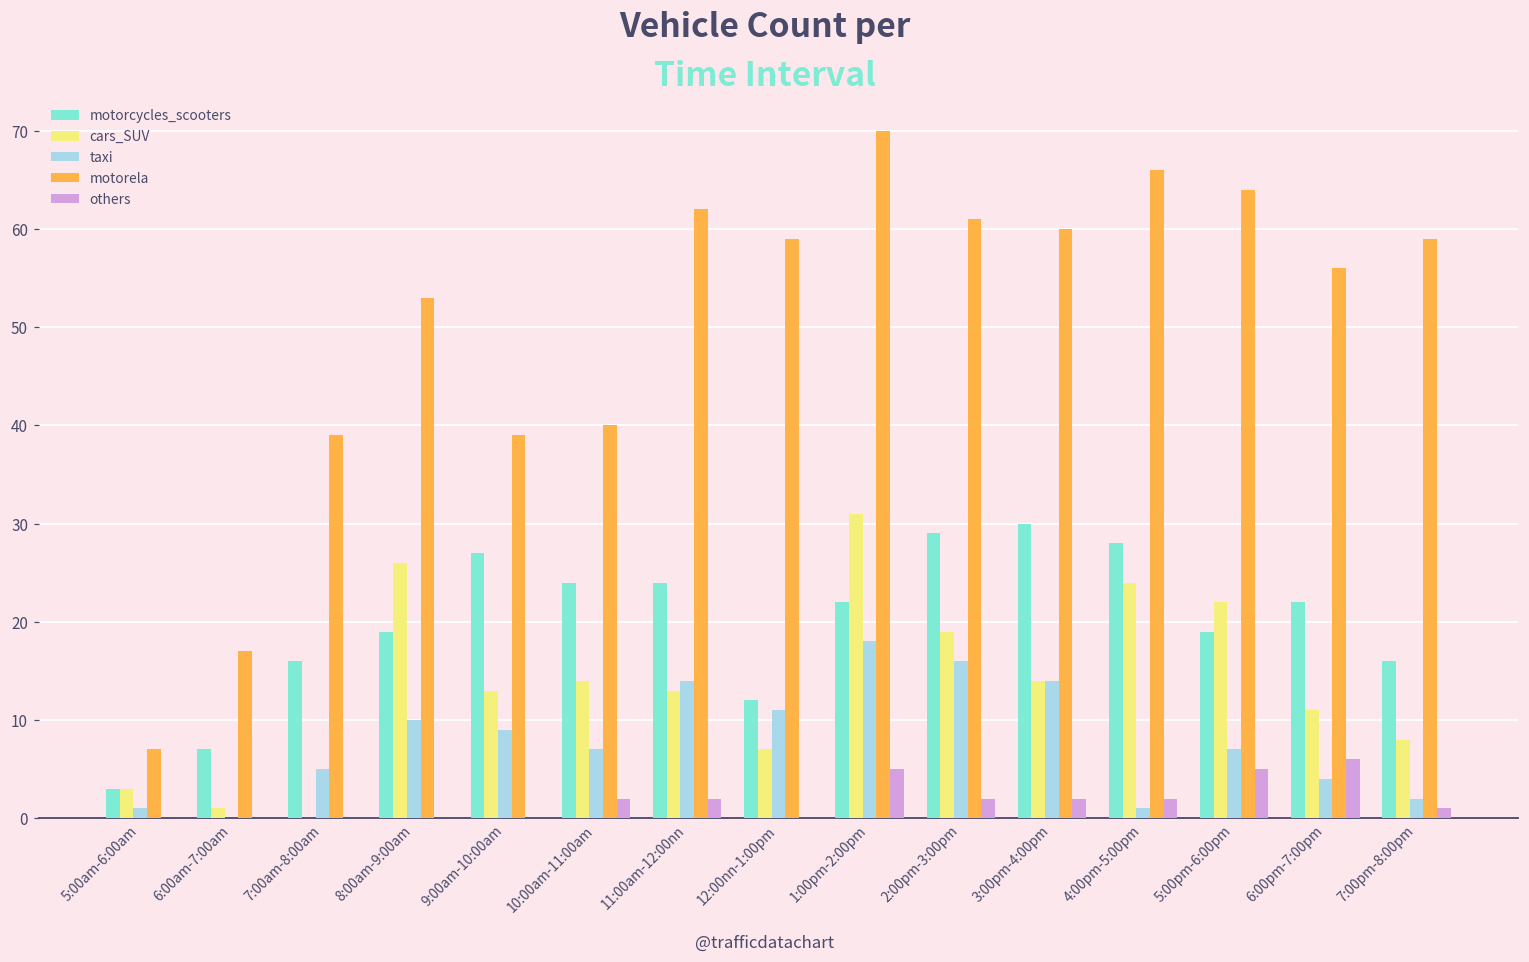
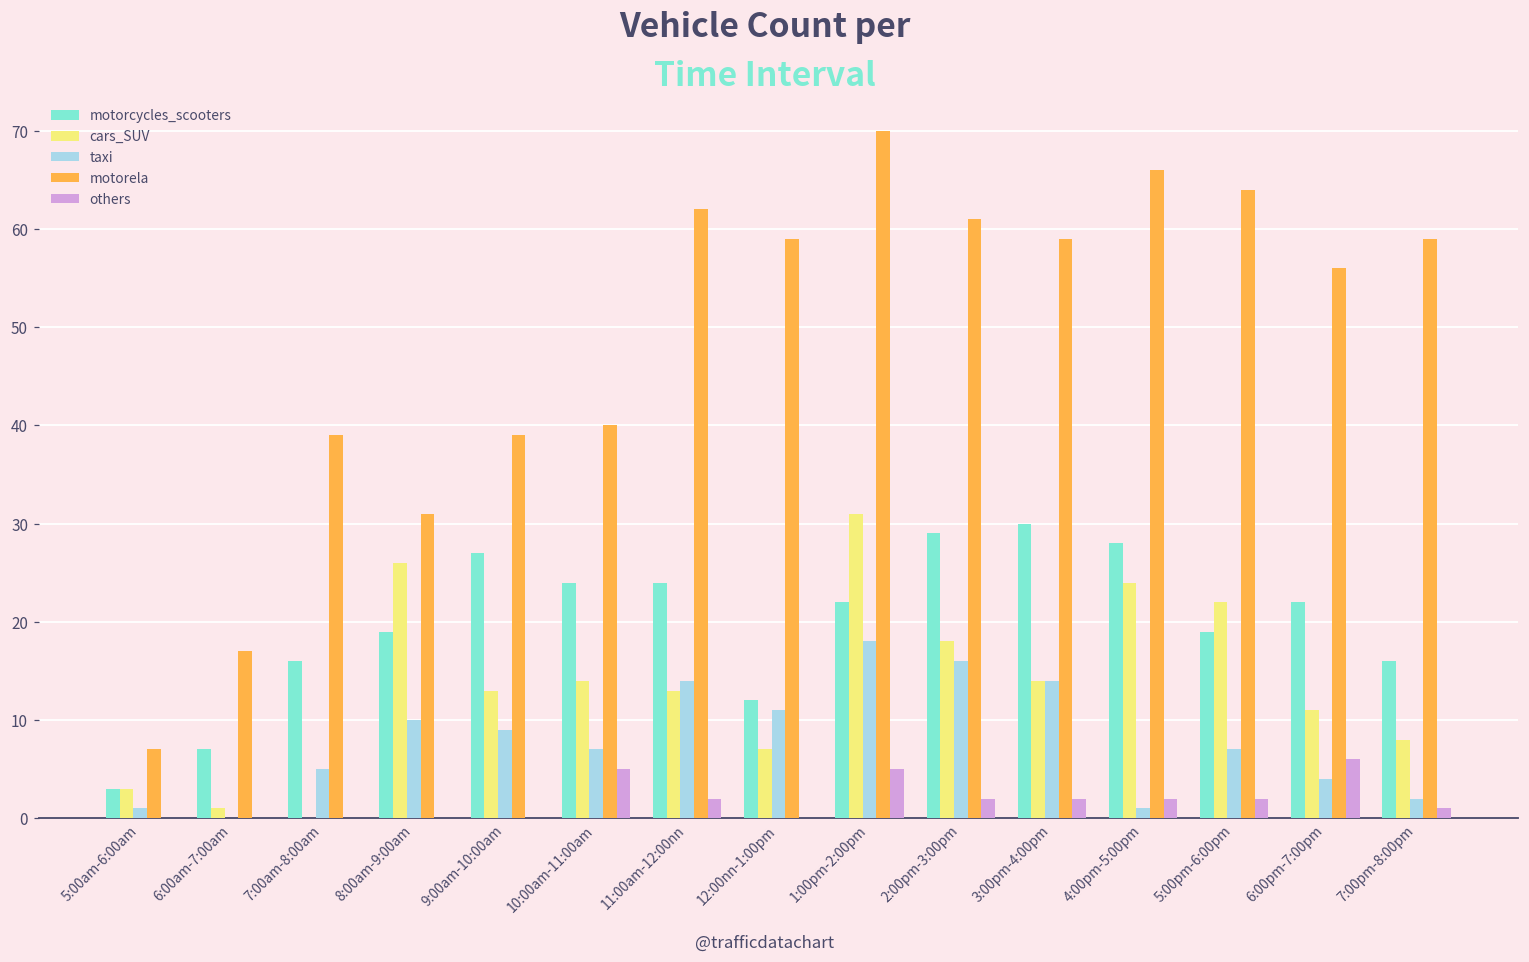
  {
    "cars_SUV": {
      "5:00am-6:00am": 3,
      "6:00am-7:00am": 1,
      "7:00am-8:00am": 0,
      "8:00am-9:00am": 26,
      "9:00am-10:00am": 13,
      "10:00am-11:00am": 14,
      "11:00am-12:00nn": 13,
      "12:00nn-1:00pm": 7,
      "1:00pm-2:00pm": 31,
-     "2:00pm-3:00pm": 19,
+     "2:00pm-3:00pm": 18,
      "3:00pm-4:00pm": 14,
      "4:00pm-5:00pm": 24,
      "5:00pm-6:00pm": 22,
      "6:00pm-7:00pm": 11,
      "7:00pm-8:00pm": 8
    },
    "motorela": {
      "5:00am-6:00am": 7,
      "6:00am-7:00am": 17,
      "7:00am-8:00am": 39,
-     "8:00am-9:00am": 53,
+     "8:00am-9:00am": 31,
      "9:00am-10:00am": 39,
      "10:00am-11:00am": 40,
      "11:00am-12:00nn": 62,
      "12:00nn-1:00pm": 59,
      "1:00pm-2:00pm": 70,
      "2:00pm-3:00pm": 61,
-     "3:00pm-4:00pm": 60,
+     "3:00pm-4:00pm": 59,
      "4:00pm-5:00pm": 66,
      "5:00pm-6:00pm": 64,
      "6:00pm-7:00pm": 56,
      "7:00pm-8:00pm": 59
    },
    "others": {
      "5:00am-6:00am": 0,
      "6:00am-7:00am": 0,
      "7:00am-8:00am": 0,
      "8:00am-9:00am": 0,
      "9:00am-10:00am": 0,
-     "10:00am-11:00am": 2,
+     "10:00am-11:00am": 5,
      "11:00am-12:00nn": 2,
      "12:00nn-1:00pm": 0,
      "1:00pm-2:00pm": 5,
      "2:00pm-3:00pm": 2,
      "3:00pm-4:00pm": 2,
      "4:00pm-5:00pm": 2,
-     "5:00pm-6:00pm": 5,
+     "5:00pm-6:00pm": 2,
      "6:00pm-7:00pm": 6,
      "7:00pm-8:00pm": 1
    }
  }
